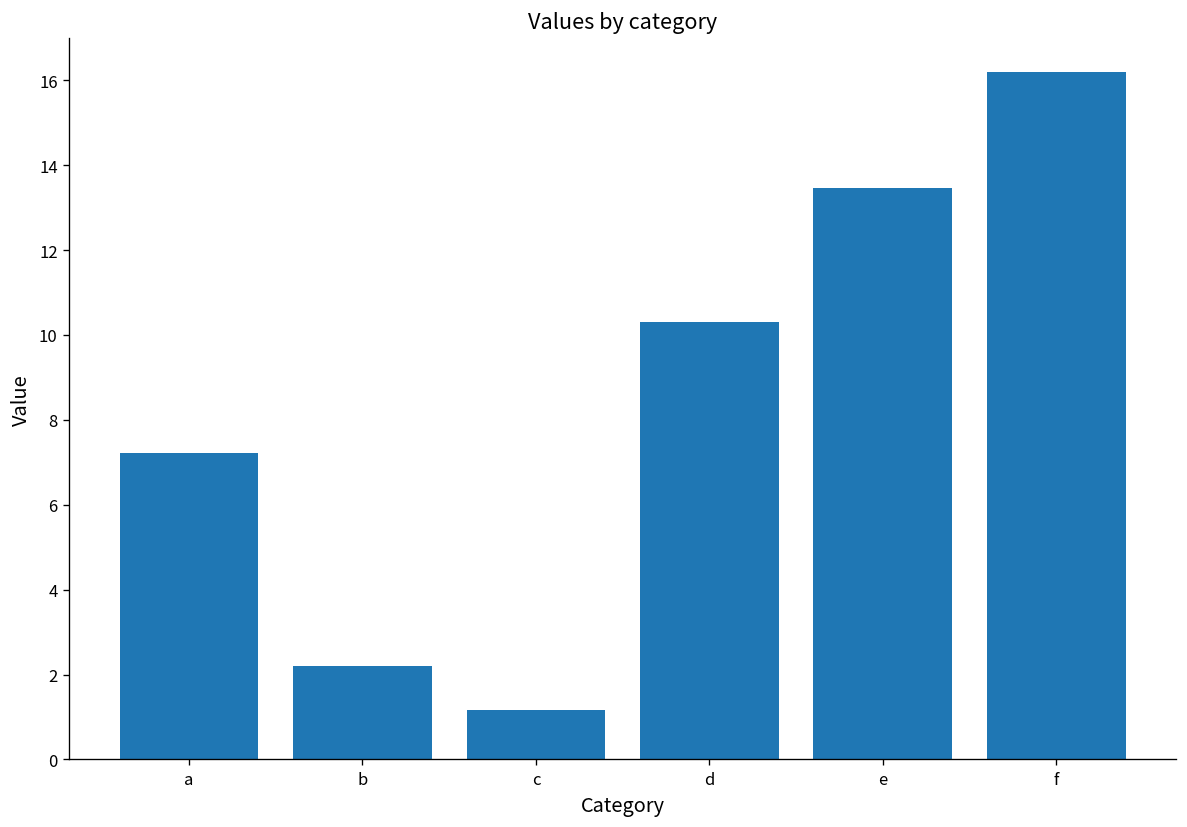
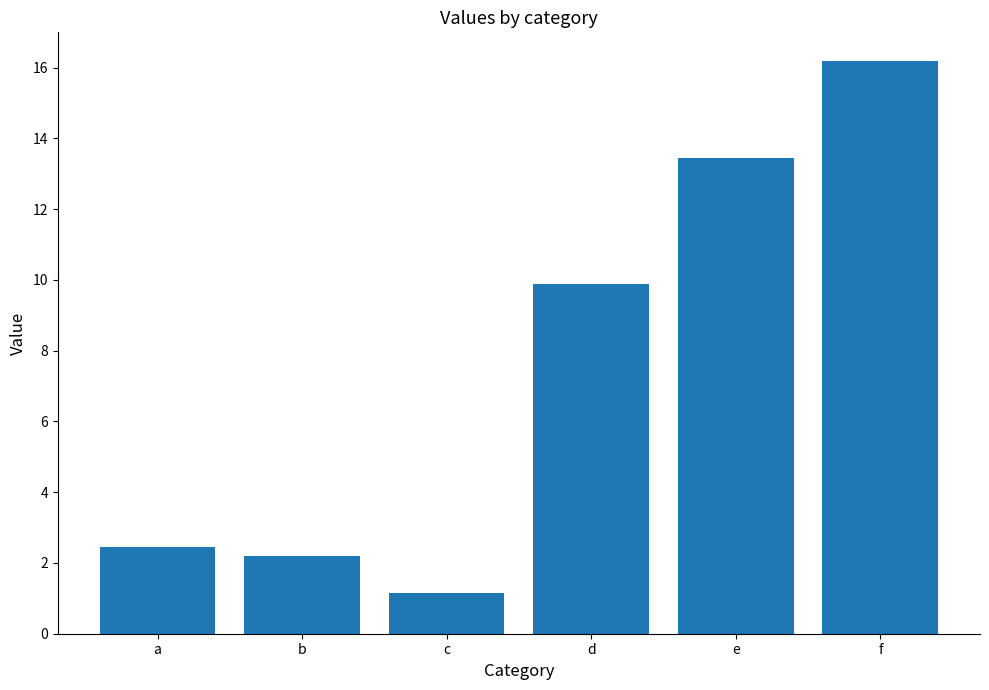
  {
-   "a": 7.2,
+   "a": 2.4,
    "b": 2.2,
    "c": 1.2,
-   "d": 10.3,
+   "d": 9.9,
    "e": 13.5,
    "f": 16.2
  }
